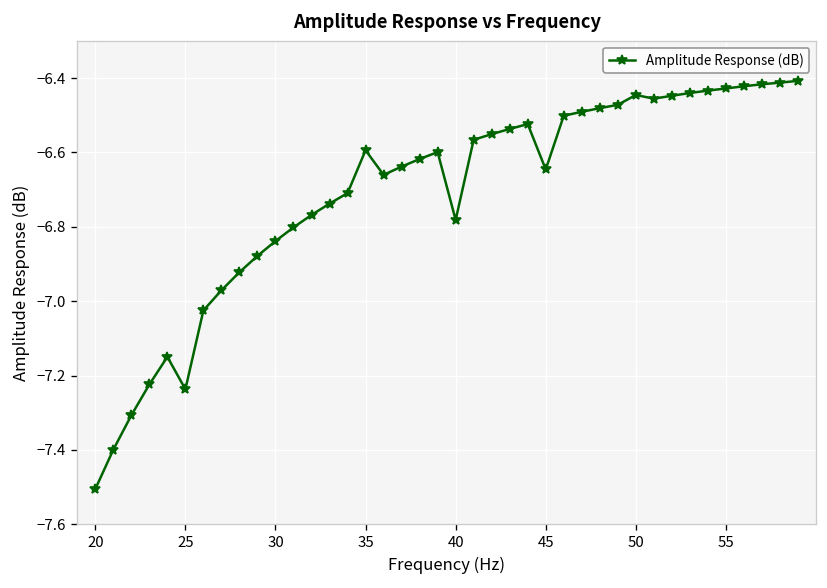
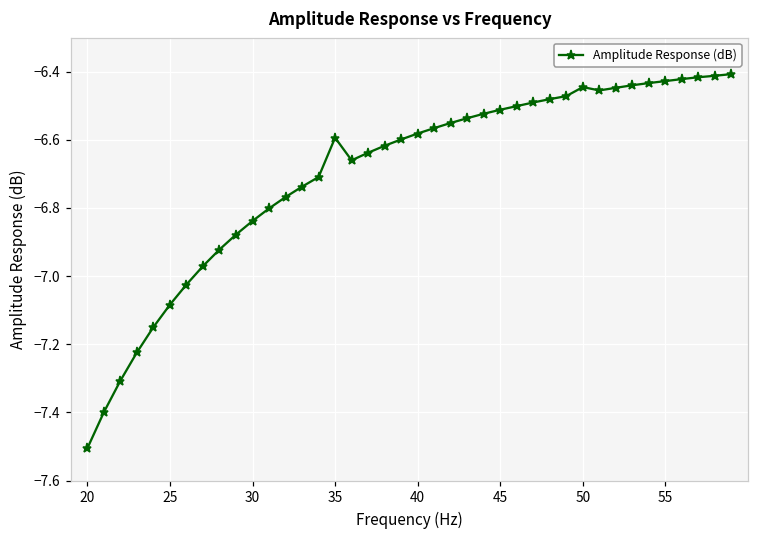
  {
    "20": -7.51,
-   "25": -7.24,
+   "25": -7.08,
    "30": -6.84,
    "35": -6.59,
-   "40": -6.78,
-   "45": -6.65,
+   "40": -6.58,
+   "45": -6.51,
    "50": -6.45,
    "55": -6.43
  }
